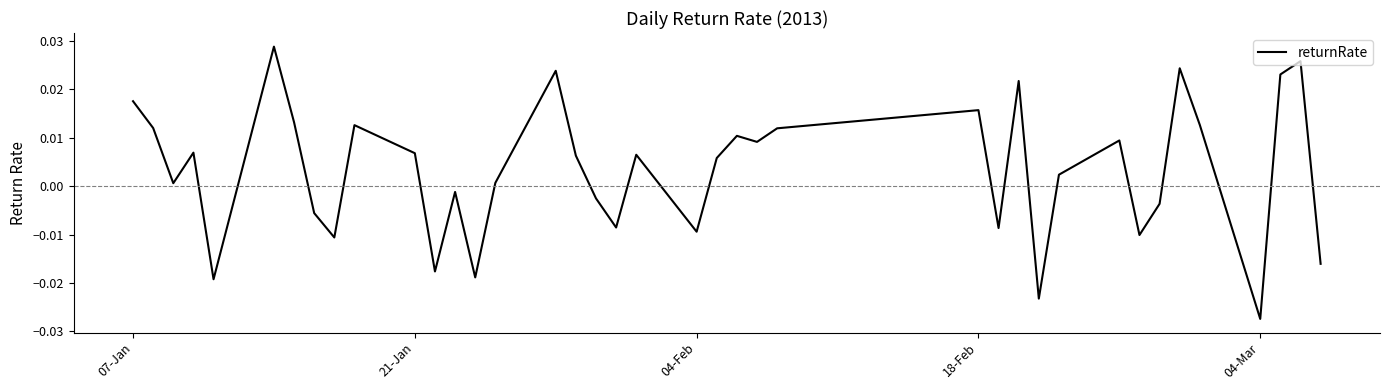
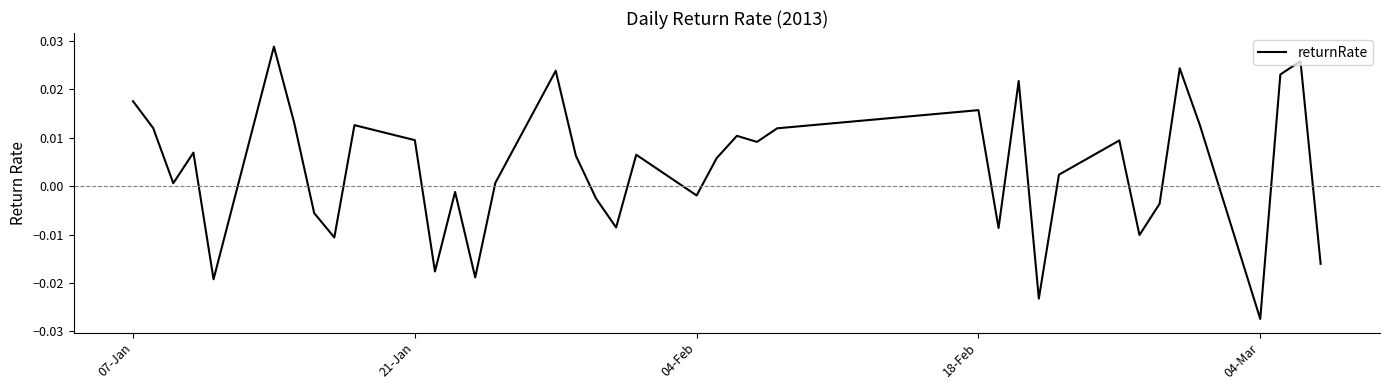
  {
    "07-Jan": 0.018,
-   "21-Jan": 0.007,
-   "04-Feb": -0.009,
+   "21-Jan": 0.009,
+   "04-Feb": -0.002,
    "18-Feb": 0.016,
    "04-Mar": -0.027
  }
